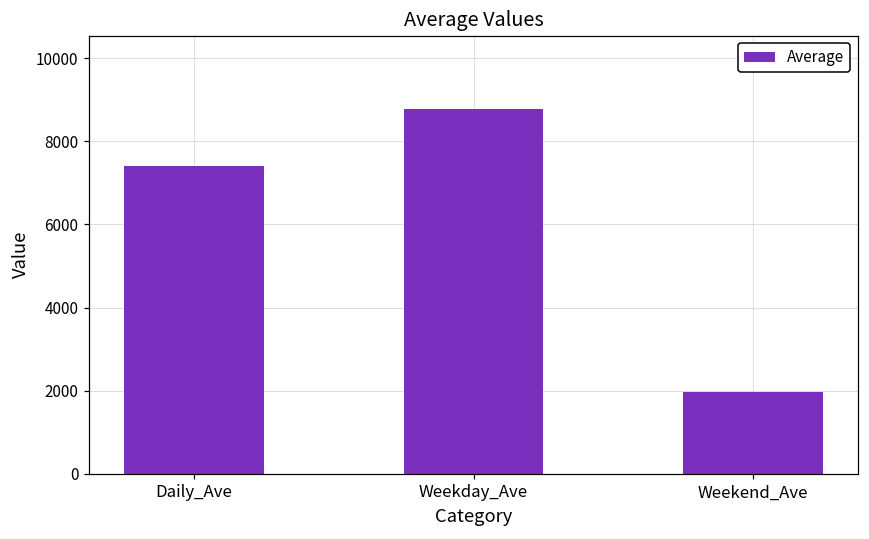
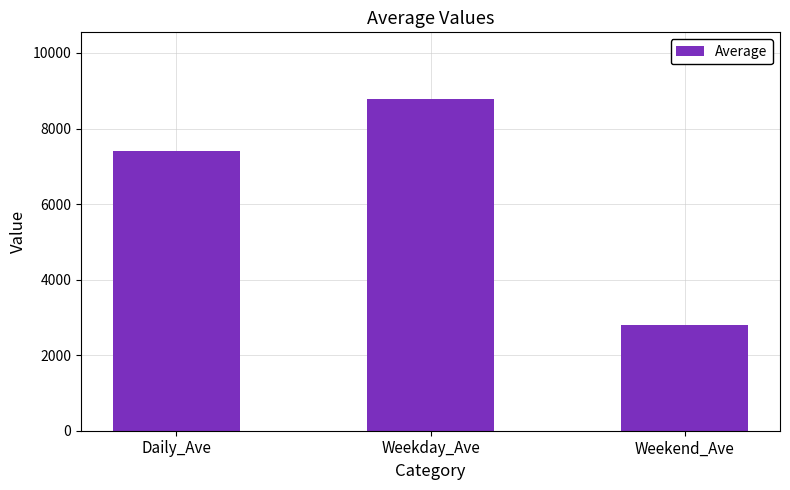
  {
    "Daily_Ave": 7400,
    "Weekday_Ave": 8800,
-   "Weekend_Ave": 2000
+   "Weekend_Ave": 2800
  }
